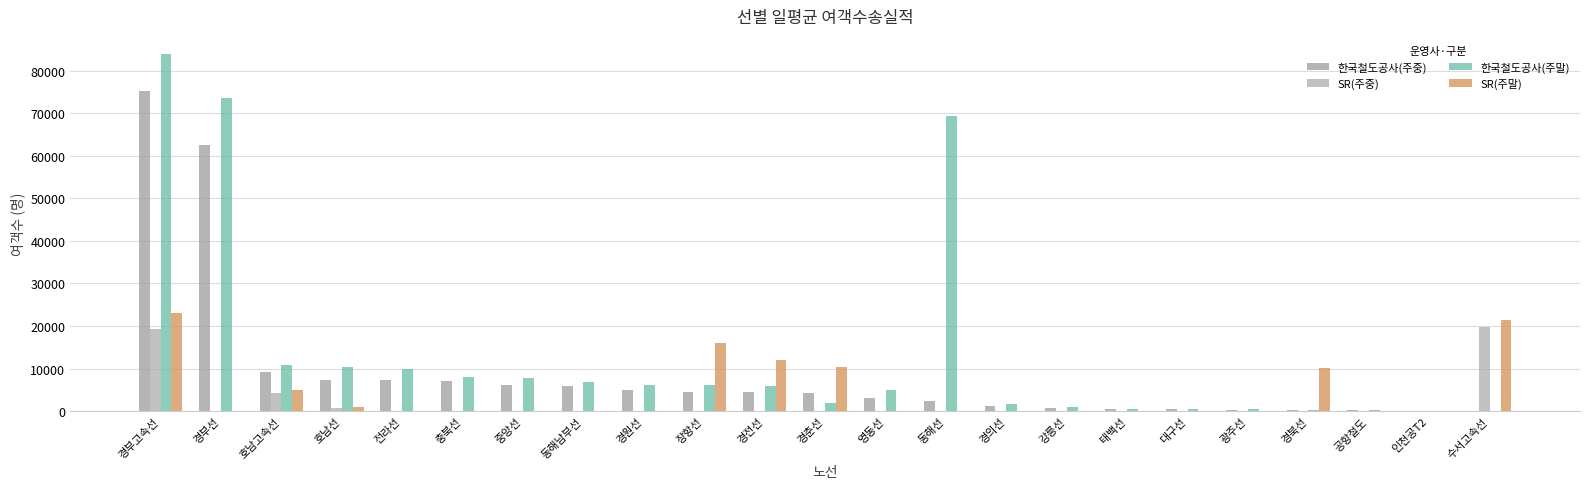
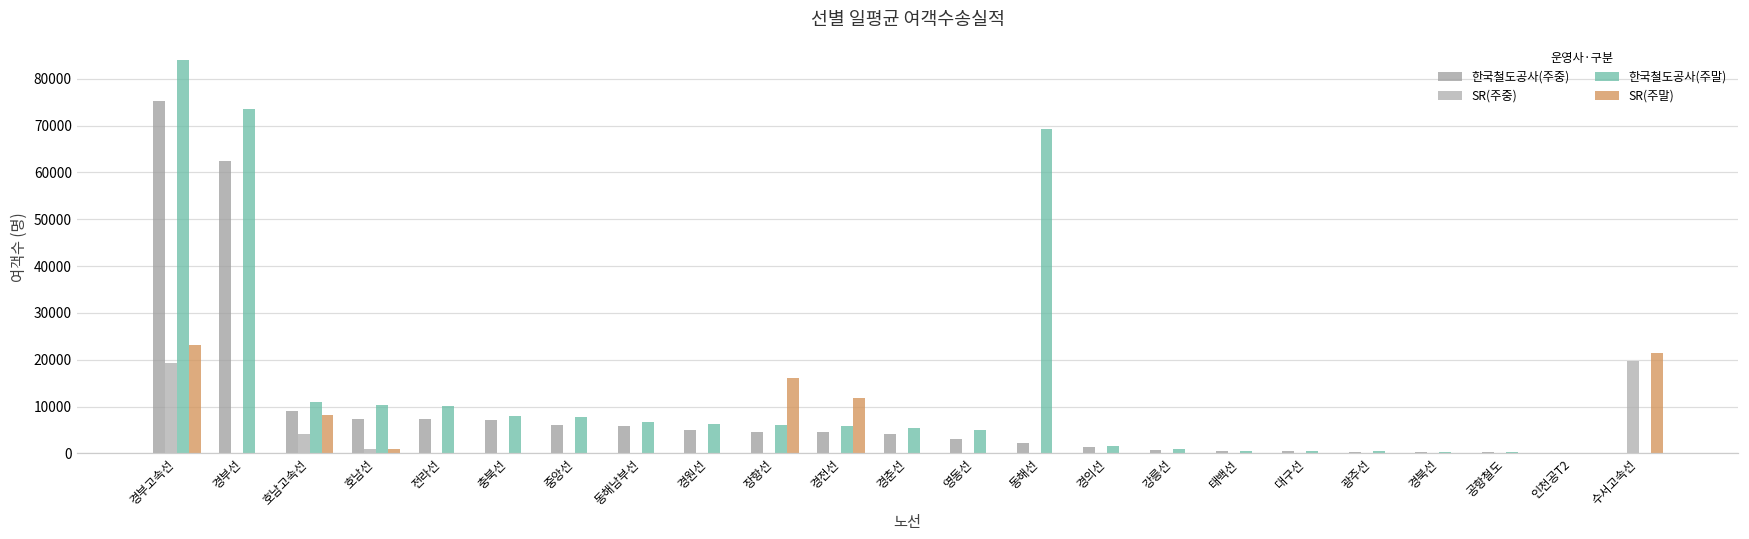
  {
    "한국철도공사(주말)": {
      "경부고속선": 84000,
      "경부선": 74000,
      "호남고속선": 11000,
      "호남선": 10000,
      "전라선": 10000,
      "충북선": 8000,
      "중앙선": 8000,
      "동해남부선": 7000,
      "경원선": 6000,
      "장항선": 6000,
      "경전선": 6000,
-     "경춘선": 2000,
+     "경춘선": 5000,
      "영동선": 5000,
      "동해선": 69000,
      "경의선": 2000,
      "강릉선": 1000,
      "태백선": 1000,
      "수서고속선": 0
    },
    "SR(주말)": {
      "경부고속선": 23000,
      "경부선": 0,
-     "호남고속선": 5000,
+     "호남고속선": 8000,
      "호남선": 1000,
      "전라선": 0,
      "충북선": 0,
      "중앙선": 0,
      "동해남부선": 0,
      "경원선": 0,
      "장항선": 16000,
      "경전선": 12000,
-     "경춘선": 10000,
+     "경춘선": 0,
      "영동선": 0,
      "동해선": 0,
      "경의선": 0,
      "강릉선": 0,
      "태백선": 0,
      "대구선": 0,
      "광주선": 0,
-     "경북선": 10000,
+     "경북선": 0,
      "공항철도": 0,
      "인천공T2": 0,
      "수서고속선": 21000
    }
  }
